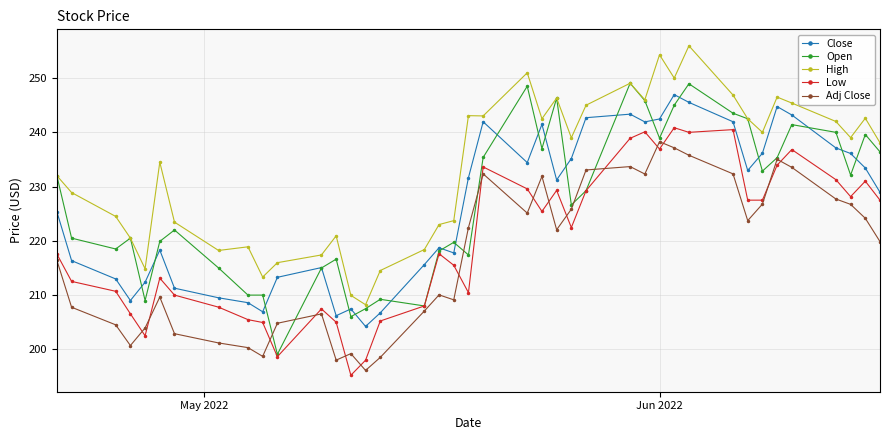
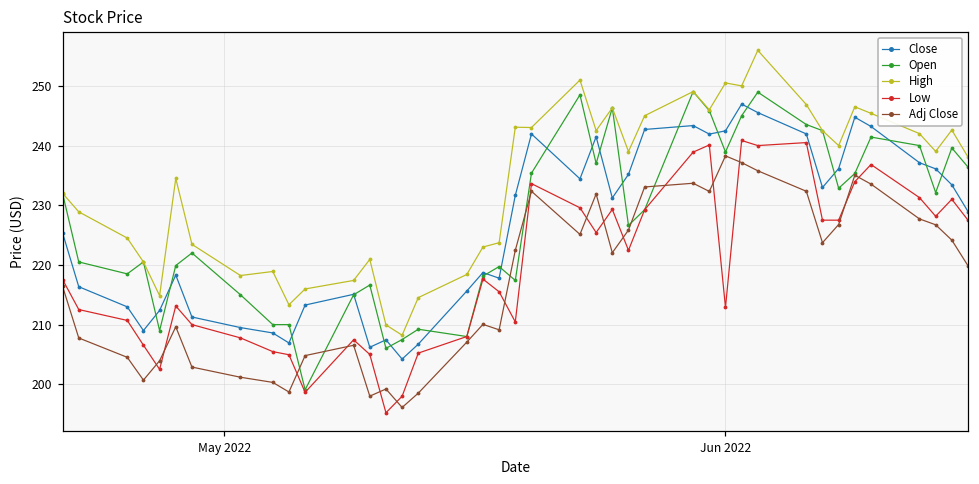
  {
    "Close": {
      "Jun 2022": 242
    },
    "Open": {
      "Jun 2022": 239
    },
    "High": {
-     "Jun 2022": 254
+     "Jun 2022": 251
    },
    "Low": {
-     "Jun 2022": 237
+     "Jun 2022": 213
    },
    "Adj Close": {
      "Jun 2022": 238
    }
  }
